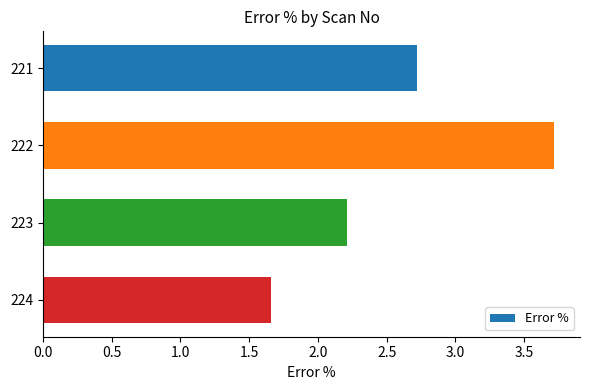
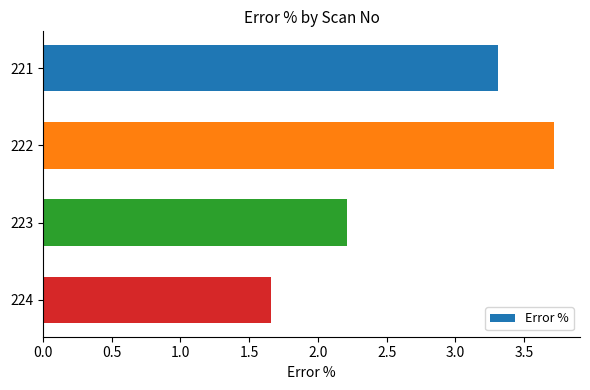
  {
-   "221": 2.72,
+   "221": 3.31,
    "222": 3.72,
    "223": 2.21,
    "224": 1.66
  }
